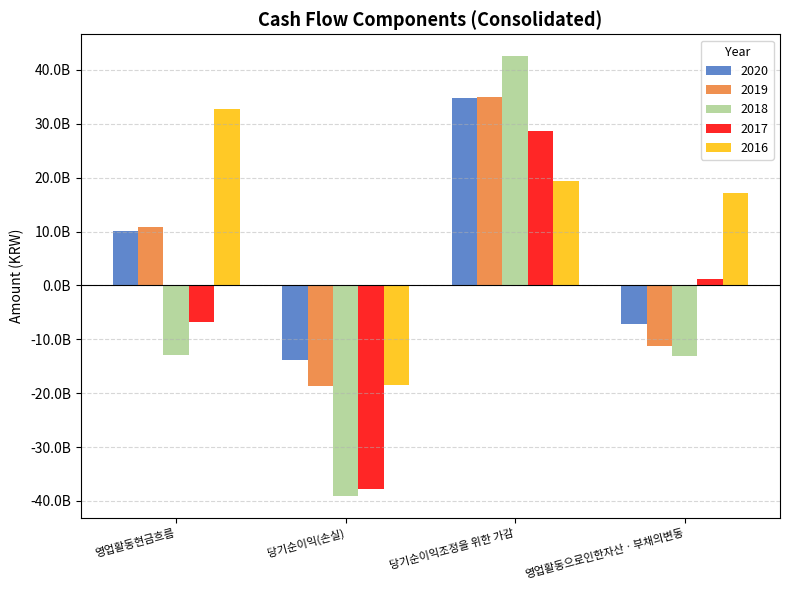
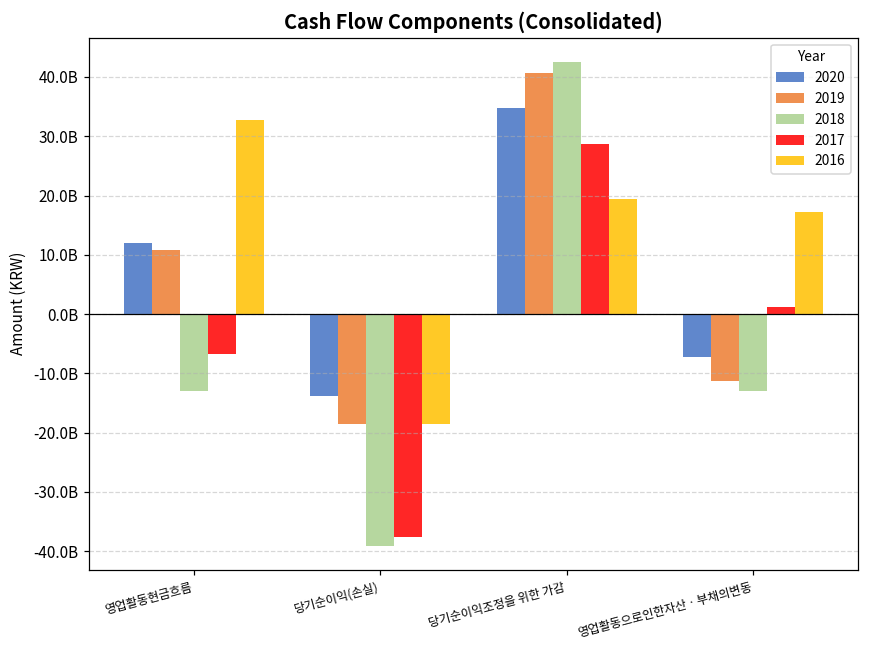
  {
    "2020": {
-     "영업활동현금흐름": 10000000000,
+     "영업활동현금흐름": 12000000000,
      "당기순이익(손실)": -14000000000,
      "당기순이익조정을 위한 가감": 35000000000,
      "영업활동으로인한자산ㆍ부채의변동": -7000000000
    },
    "2019": {
      "영업활동현금흐름": 11000000000,
      "당기순이익(손실)": -19000000000,
-     "당기순이익조정을 위한 가감": 35000000000,
+     "당기순이익조정을 위한 가감": 41000000000,
      "영업활동으로인한자산ㆍ부채의변동": -11000000000
    },
    "2018": {
      "영업활동현금흐름": -13000000000,
      "당기순이익(손실)": -39000000000,
      "당기순이익조정을 위한 가감": 43000000000,
      "영업활동으로인한자산ㆍ부채의변동": -13000000000
    },
    "2017": {
      "영업활동현금흐름": -7000000000,
      "당기순이익(손실)": -38000000000,
      "당기순이익조정을 위한 가감": 29000000000,
      "영업활동으로인한자산ㆍ부채의변동": 1000000000
    },
    "2016": {
      "영업활동현금흐름": 33000000000,
      "당기순이익(손실)": -19000000000,
      "당기순이익조정을 위한 가감": 19000000000,
      "영업활동으로인한자산ㆍ부채의변동": 17000000000
    }
  }
